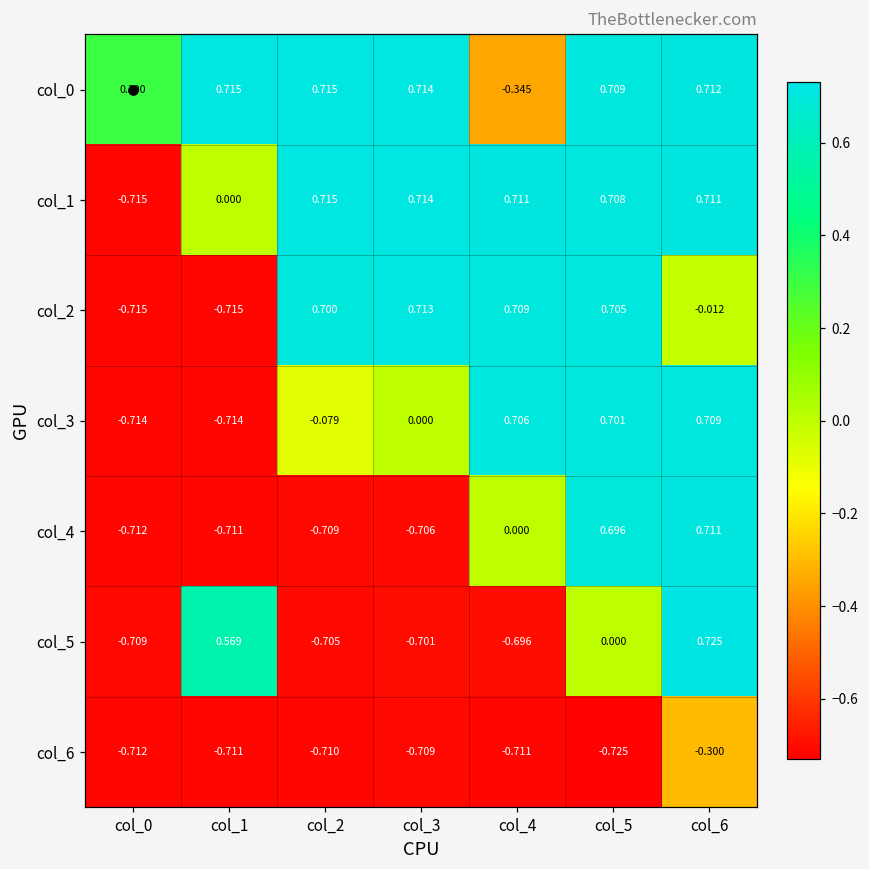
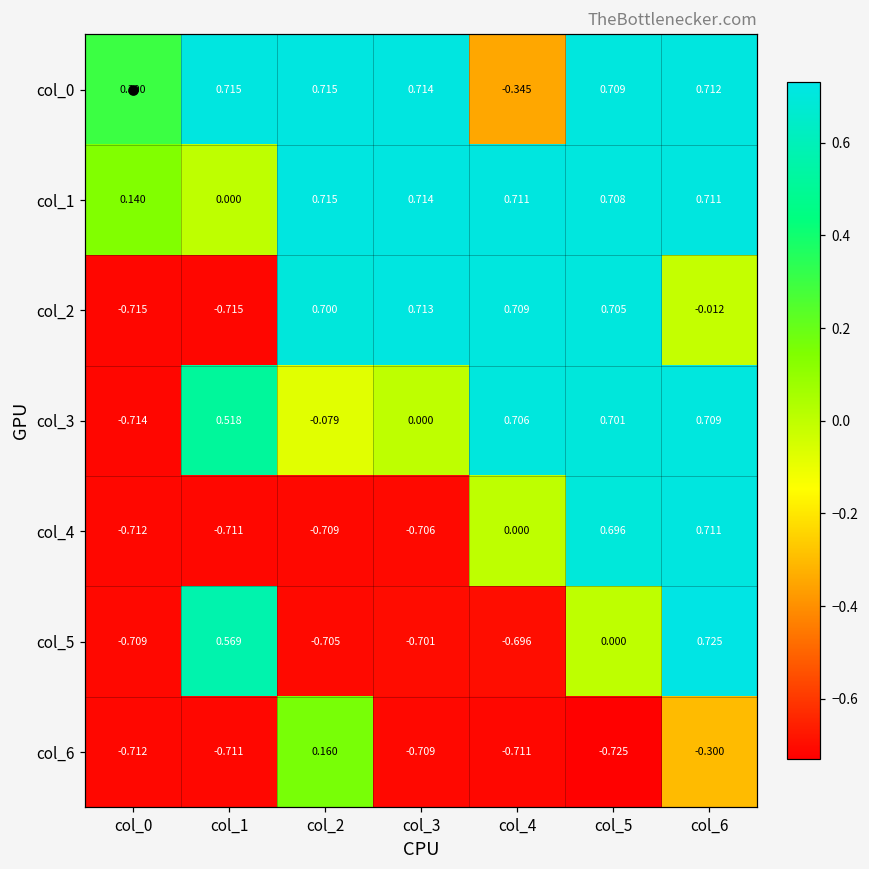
  {
    "col_0": {
      "col_1": 0.715,
      "col_2": 0.715,
      "col_3": 0.714,
      "col_4": -0.345,
      "col_5": 0.709,
      "col_6": 0.712
    },
    "col_1": {
-     "col_0": -0.715,
+     "col_0": 0.140,
      "col_1": 0.000,
      "col_2": 0.715,
      "col_3": 0.714,
      "col_4": 0.711,
      "col_5": 0.708,
      "col_6": 0.711
    },
    "col_2": {
      "col_0": -0.715,
      "col_1": -0.715,
      "col_2": 0.700,
      "col_3": 0.713,
      "col_4": 0.709,
      "col_5": 0.705,
      "col_6": -0.012
    },
    "col_3": {
      "col_0": -0.714,
-     "col_1": -0.714,
+     "col_1": 0.518,
      "col_2": -0.079,
      "col_3": 0.000,
      "col_4": 0.706,
      "col_5": 0.701,
      "col_6": 0.709
    },
    "col_4": {
      "col_0": -0.712,
      "col_1": -0.711,
      "col_2": -0.709,
      "col_3": -0.706,
      "col_4": 0.000,
      "col_5": 0.696,
      "col_6": 0.711
    },
    "col_5": {
      "col_0": -0.709,
      "col_1": 0.569,
      "col_2": -0.705,
      "col_3": -0.701,
      "col_4": -0.696,
      "col_5": 0.000,
      "col_6": 0.725
    },
    "col_6": {
      "col_0": -0.712,
      "col_1": -0.711,
-     "col_2": -0.710,
+     "col_2": 0.160,
      "col_3": -0.709,
      "col_4": -0.711,
      "col_5": -0.725,
      "col_6": -0.300
    }
  }
